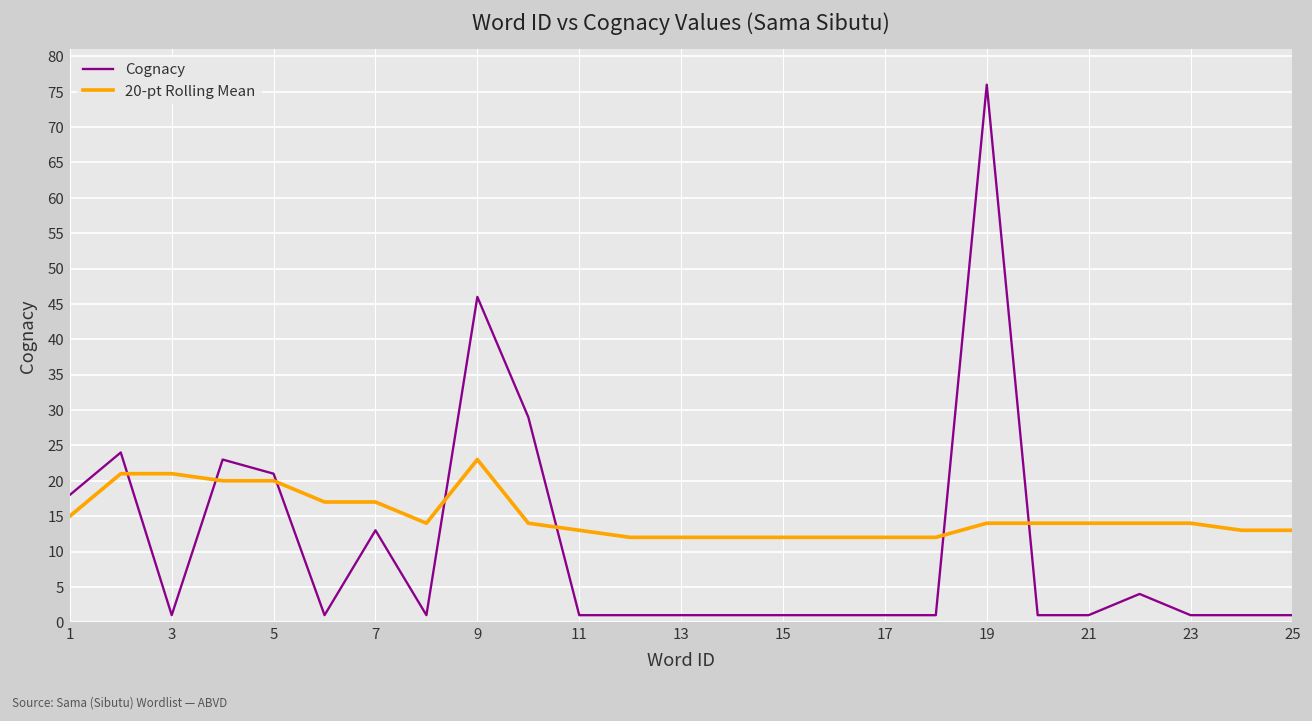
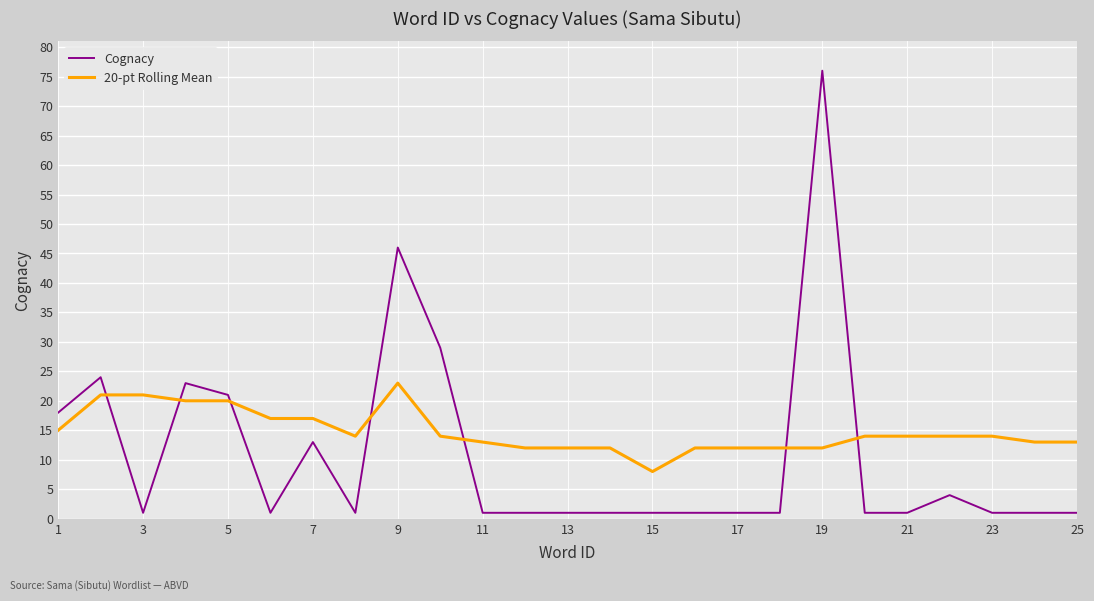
  {
    "Cognacy": {
      "1": 18,
      "3": 1,
      "5": 21,
      "7": 13,
      "9": 46,
      "11": 1,
      "13": 1,
      "15": 1,
      "17": 1,
      "19": 76,
      "21": 1,
      "23": 1,
      "25": 1
    },
    "20-pt Rolling Mean": {
      "1": 15,
      "3": 21,
      "5": 20,
      "7": 17,
      "9": 23,
      "11": 13,
      "13": 12,
-     "15": 12,
+     "15": 8,
      "17": 12,
-     "19": 14,
+     "19": 12,
      "21": 14,
      "23": 14,
      "25": 13
    }
  }
